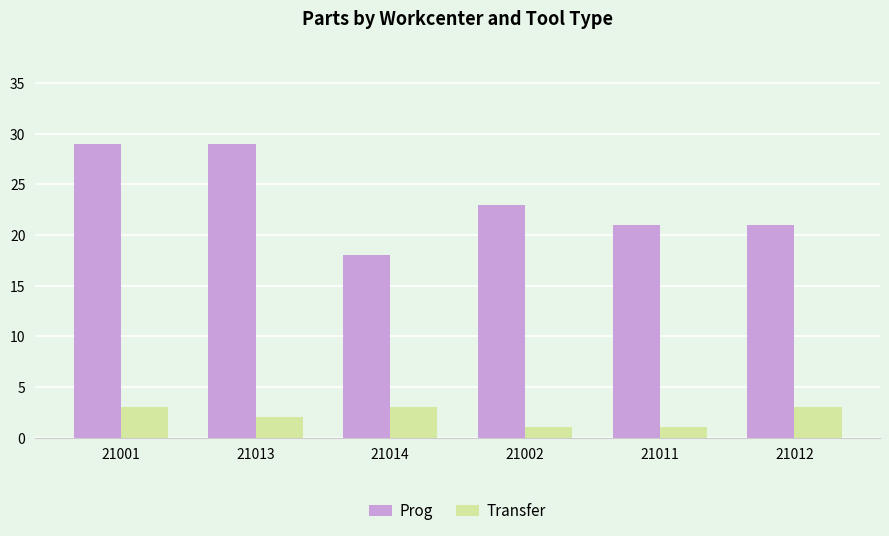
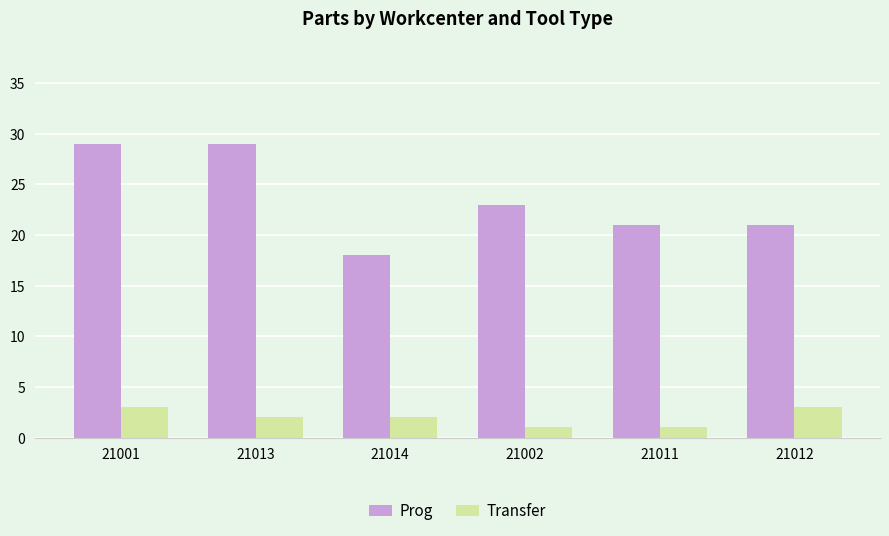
  {
    "Prog": {
      "21001": 29,
      "21013": 29,
      "21014": 18,
      "21002": 23,
      "21011": 21,
      "21012": 21
    },
    "Transfer": {
      "21001": 3,
      "21013": 2,
-     "21014": 3,
+     "21014": 2,
      "21002": 1,
      "21011": 1,
      "21012": 3
    }
  }
